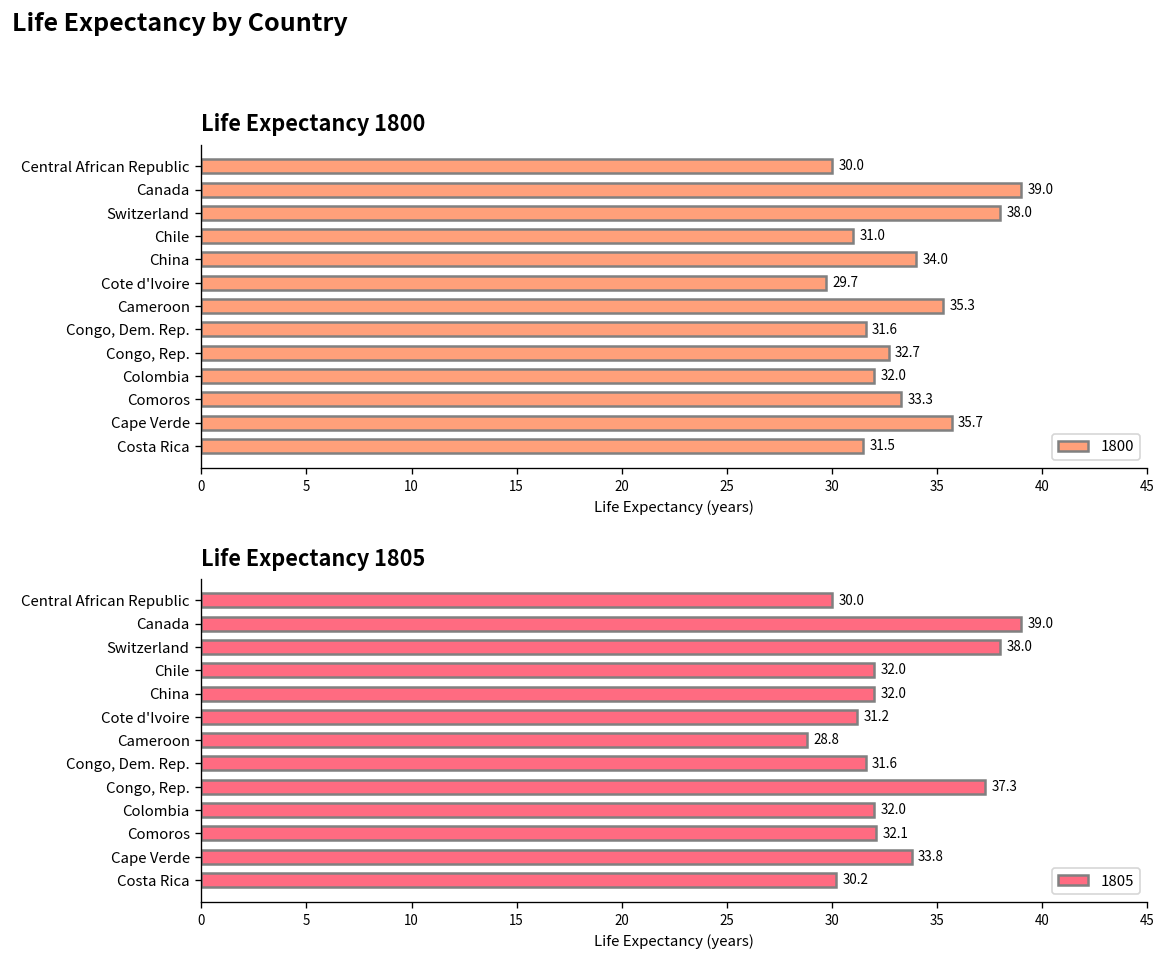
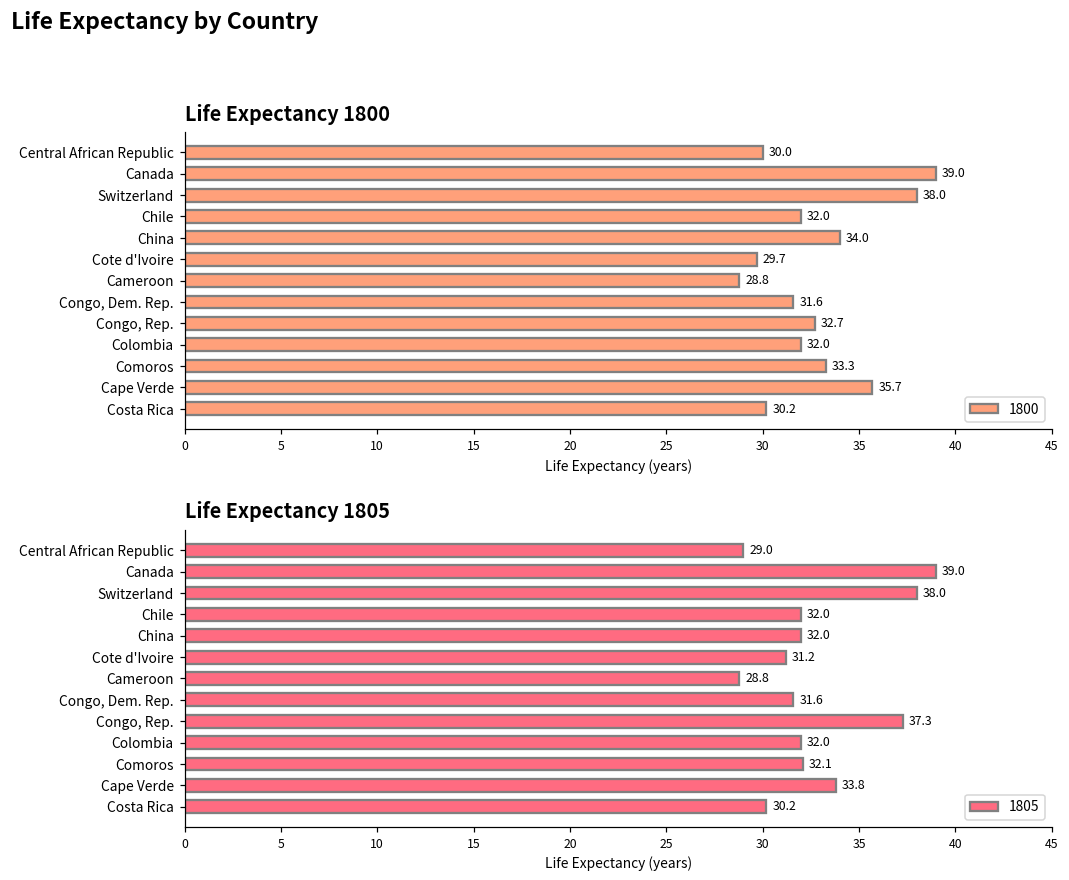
  {
    "Life Expectancy 1800": {
      "Central African Republic": 30.0,
      "Canada": 39.0,
      "Switzerland": 38.0,
-     "Chile": 31.0,
+     "Chile": 32.0,
      "China": 34.0,
      "Cote d'Ivoire": 29.7,
-     "Cameroon": 35.3,
+     "Cameroon": 28.8,
      "Congo, Dem. Rep.": 31.6,
      "Congo, Rep.": 32.7,
      "Colombia": 32.0,
      "Comoros": 33.3,
      "Cape Verde": 35.7,
-     "Costa Rica": 31.5
+     "Costa Rica": 30.2
    },
    "Life Expectancy 1805": {
-     "Central African Republic": 30.0,
+     "Central African Republic": 29.0,
      "Canada": 39.0,
      "Switzerland": 38.0,
      "Chile": 32.0,
      "China": 32.0,
      "Cote d'Ivoire": 31.2,
      "Cameroon": 28.8,
      "Congo, Dem. Rep.": 31.6,
      "Congo, Rep.": 37.3,
      "Colombia": 32.0,
      "Comoros": 32.1,
      "Cape Verde": 33.8,
      "Costa Rica": 30.2
    }
  }
